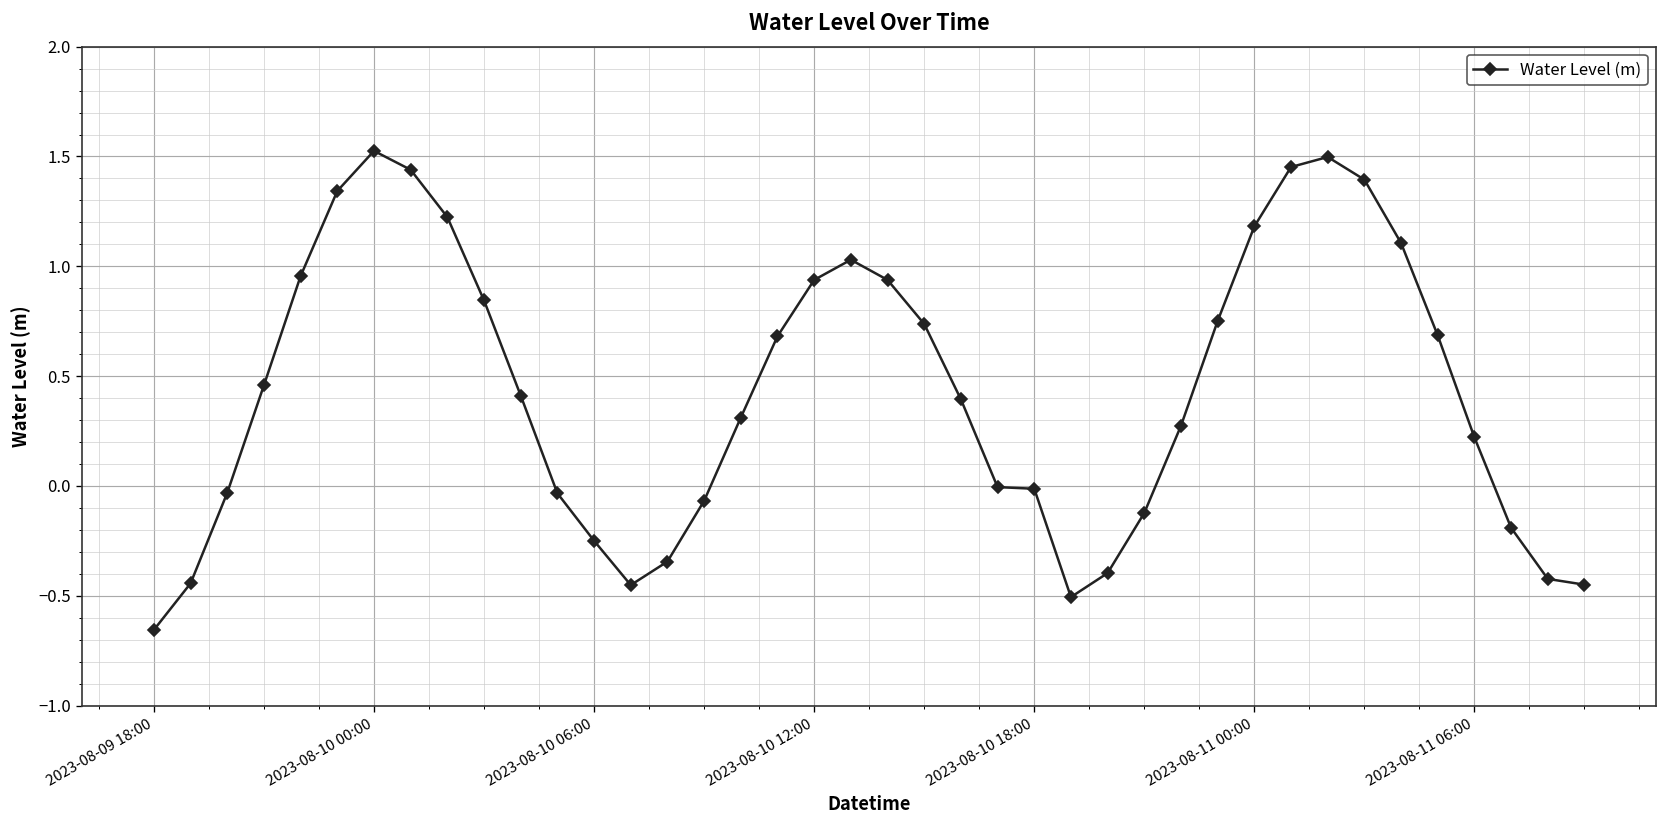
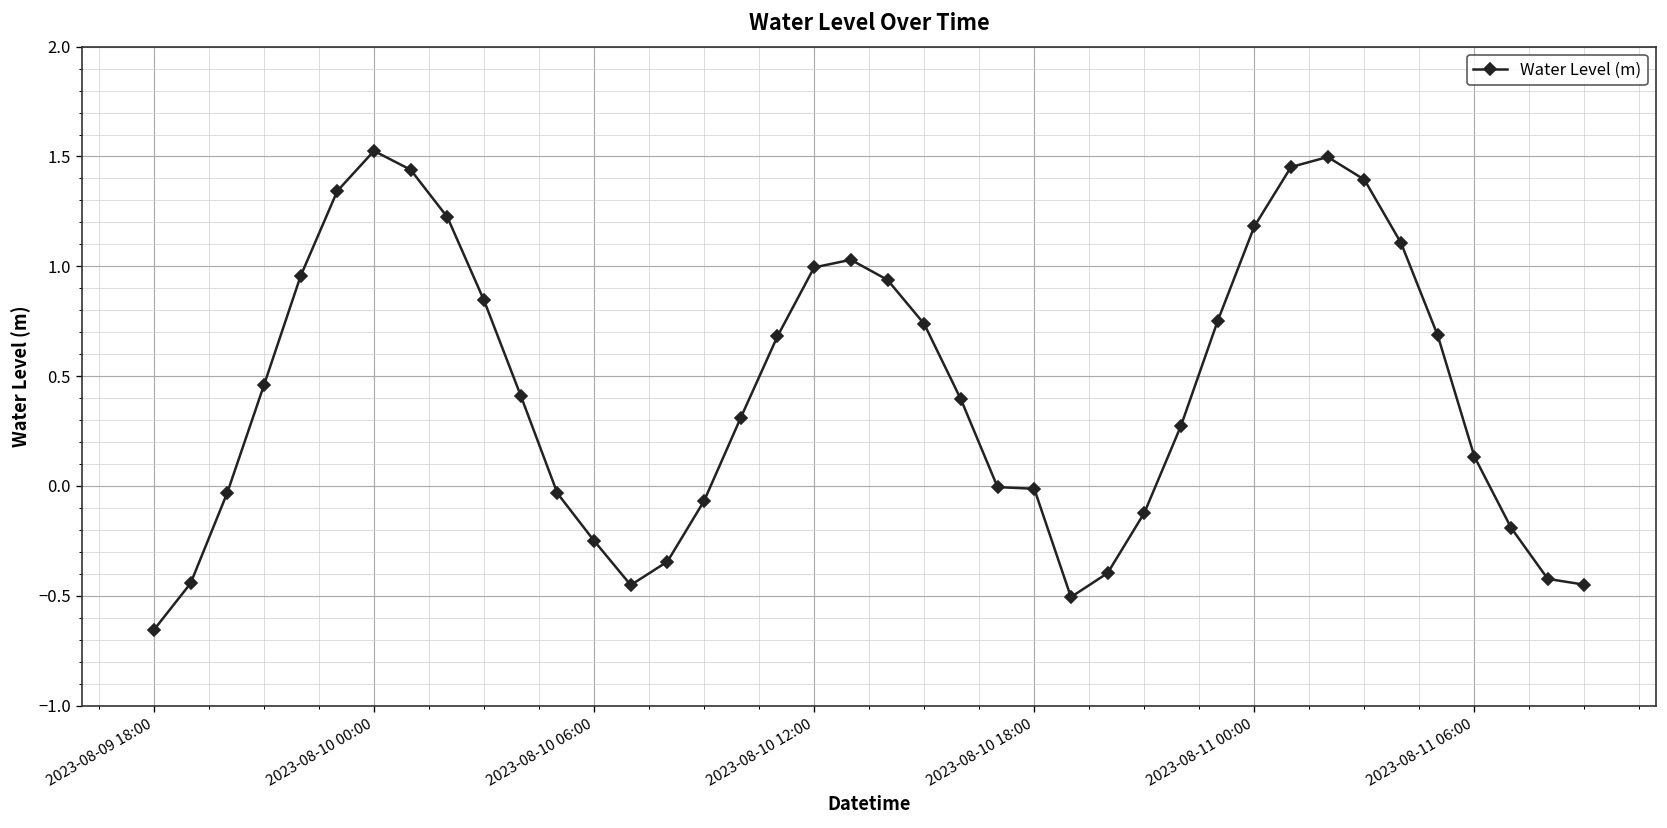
  {
    "2023-08-09 18:00": -0.66,
    "2023-08-10 00:00": 1.53,
    "2023-08-10 06:00": -0.25,
-   "2023-08-10 12:00": 0.94,
+   "2023-08-10 12:00": 1.00,
    "2023-08-10 18:00": -0.01,
    "2023-08-11 00:00": 1.18,
-   "2023-08-11 06:00": 0.22
+   "2023-08-11 06:00": 0.13
  }
